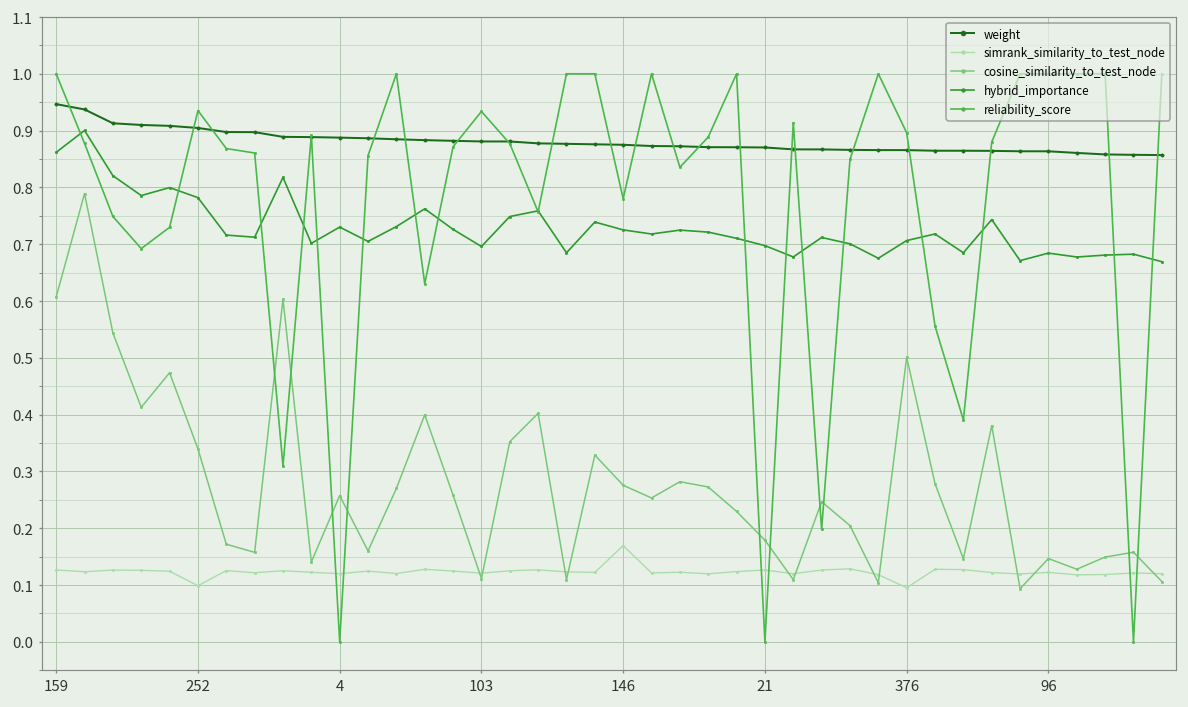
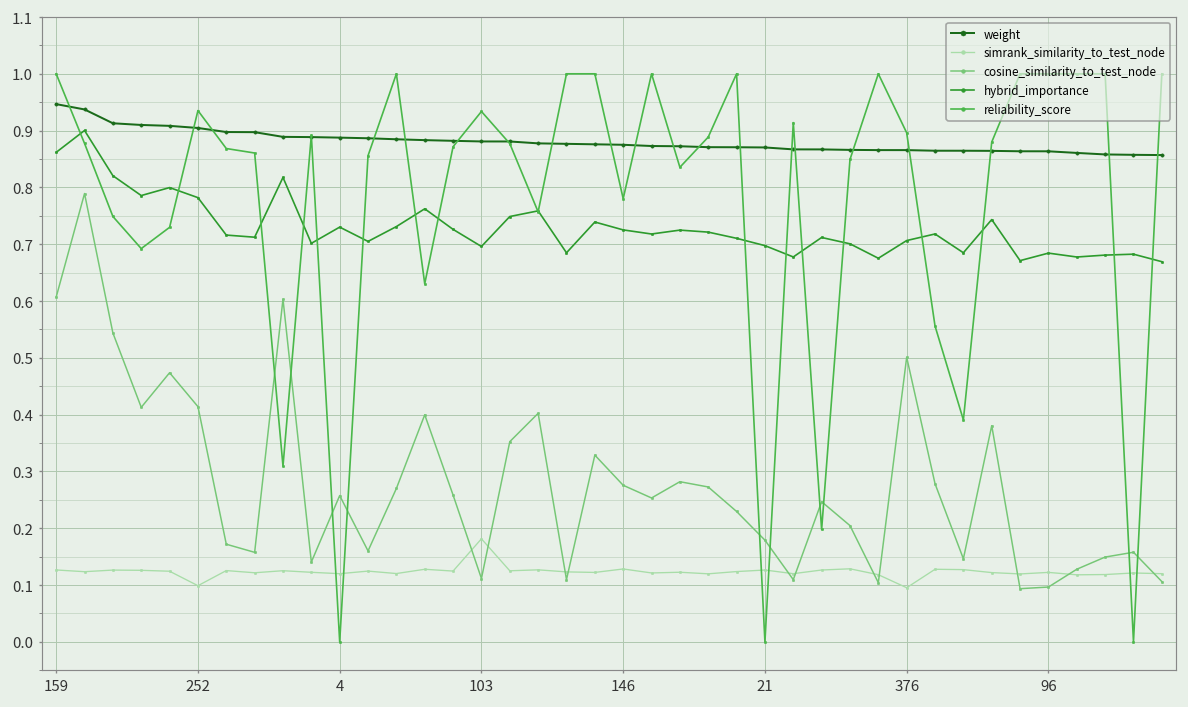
  {
    "simrank_similarity_to_test_node": {
      "159": 0.13,
      "252": 0.10,
-     "103": 0.12,
-     "146": 0.17,
+     "103": 0.18,
+     "146": 0.13,
      "376": 0.10,
      "96": 0.12
    },
    "cosine_similarity_to_test_node": {
      "159": 0.61,
-     "252": 0.34,
+     "252": 0.41,
      "103": 0.11,
      "146": 0.28,
      "376": 0.50,
-     "96": 0.15
+     "96": 0.10
    }
  }
